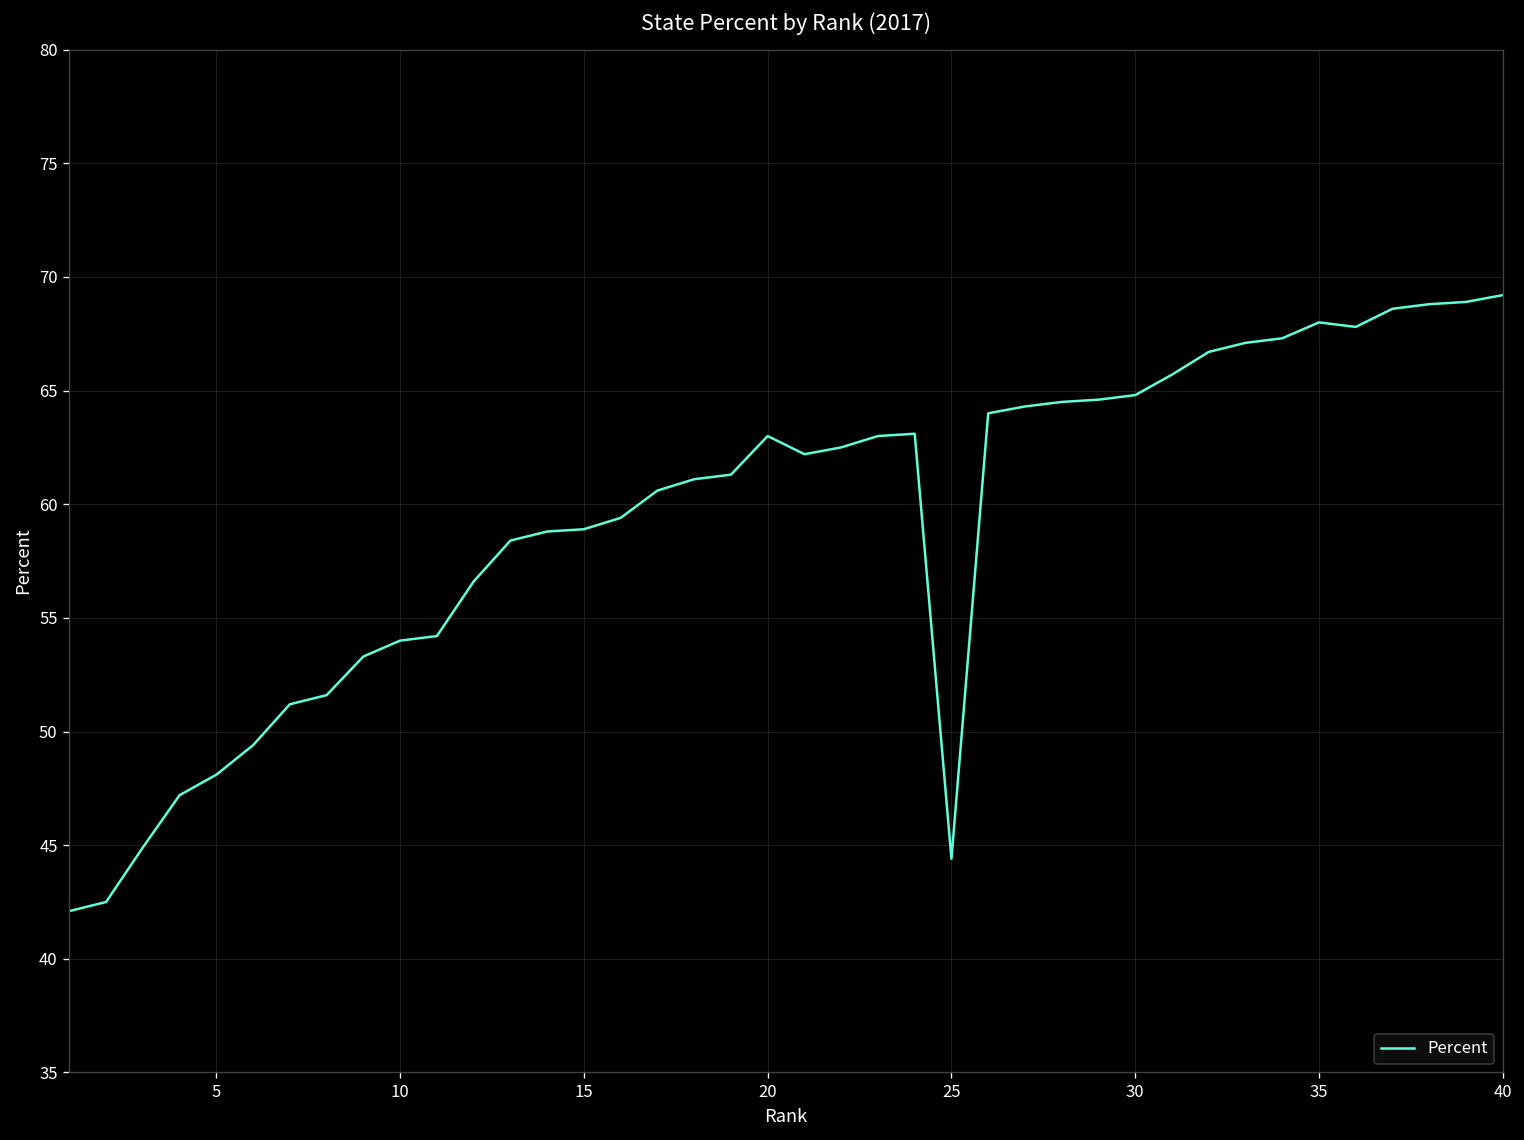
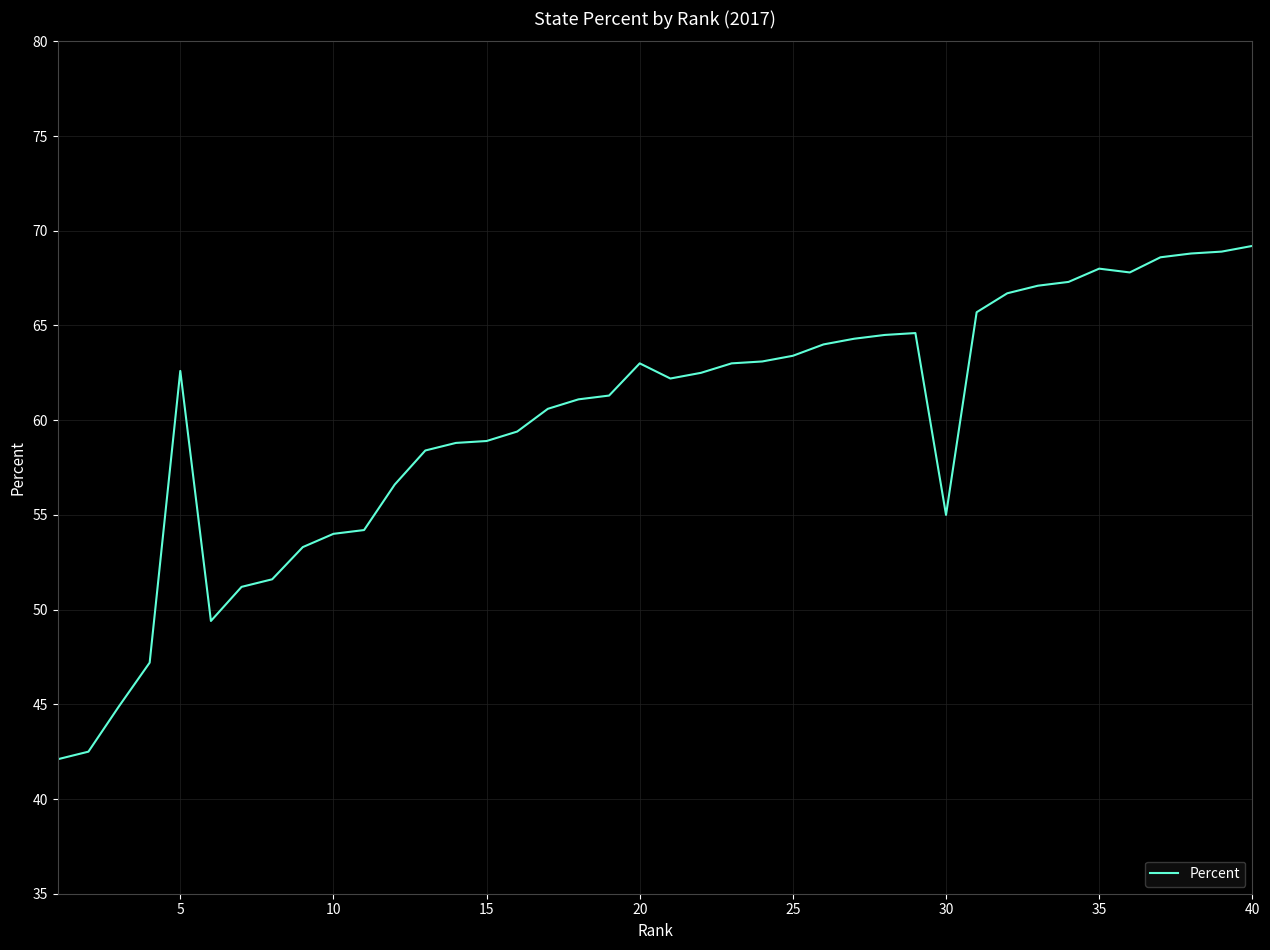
  {
-   "5": 48.1,
+   "5": 62.6,
    "10": 54.0,
    "15": 58.9,
    "20": 63.0,
-   "25": 44.4,
-   "30": 64.8,
+   "25": 63.4,
+   "30": 55.0,
    "35": 68.0,
    "40": 69.2
  }
